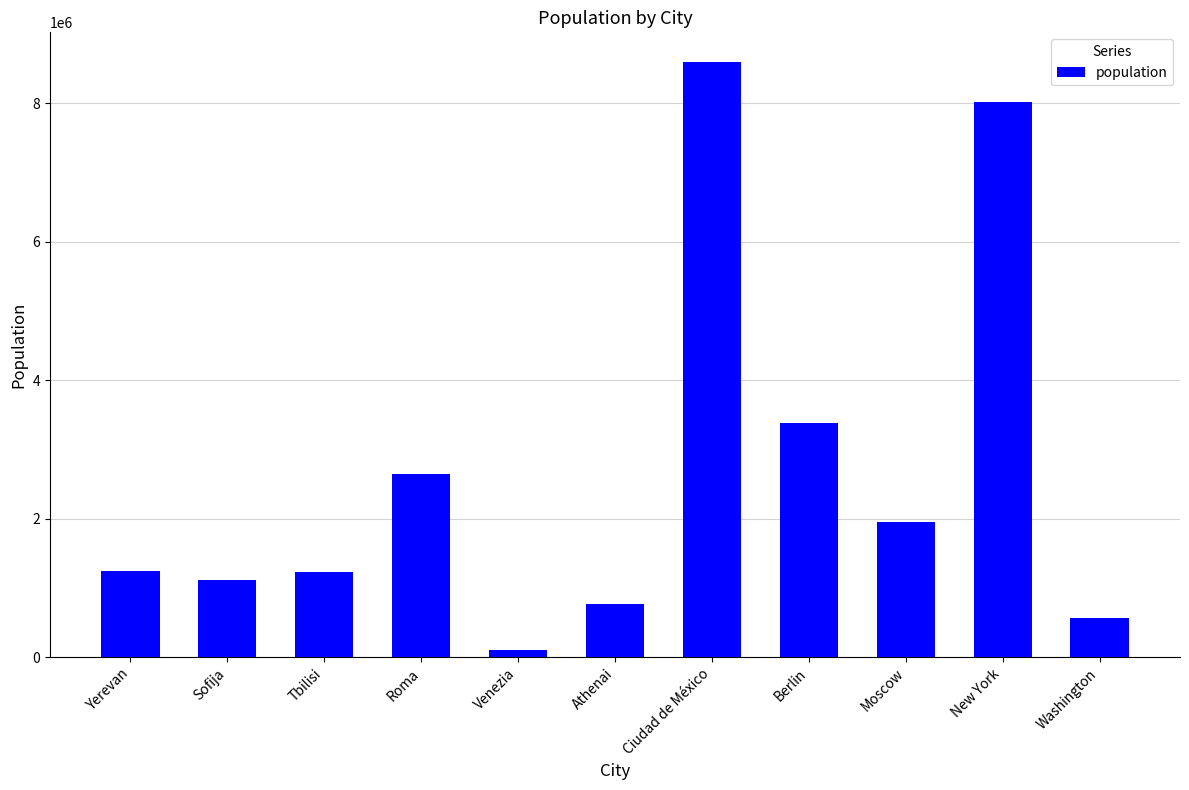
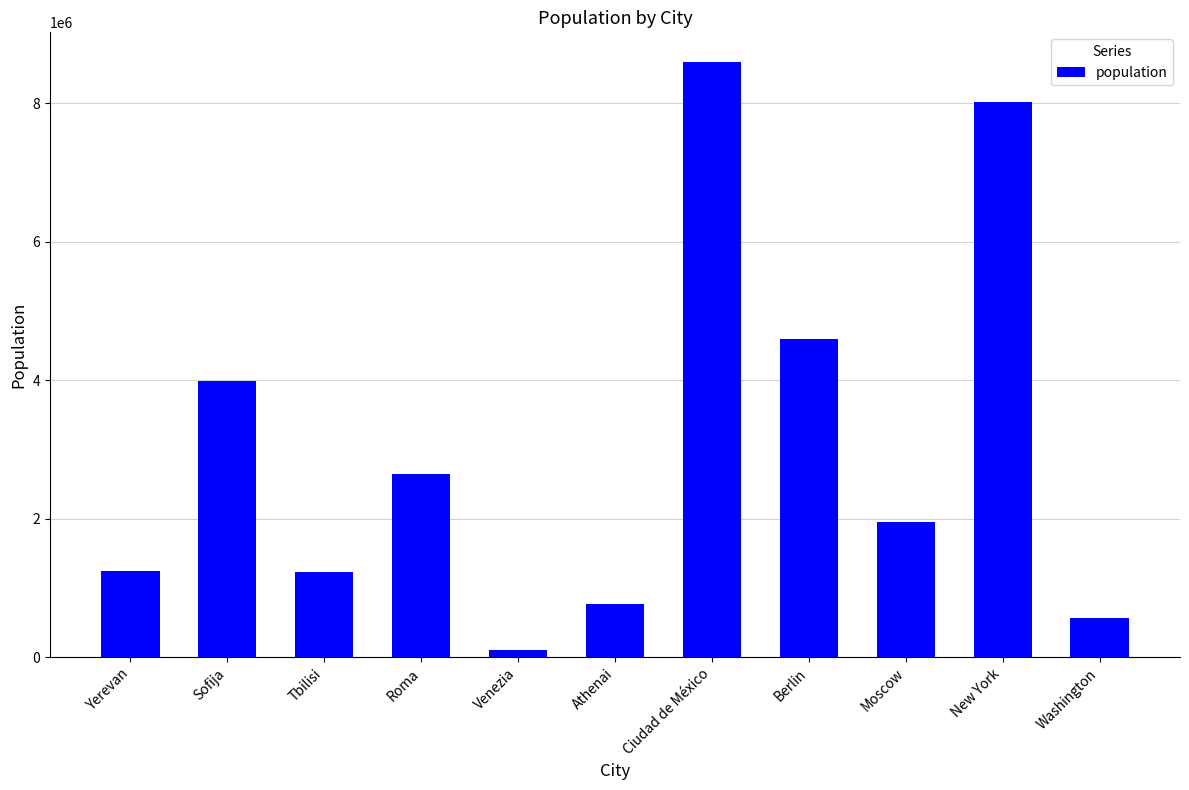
  {
    "Yerevan": 1200000,
-   "Sofija": 1100000,
+   "Sofija": 4000000,
    "Tbilisi": 1200000,
    "Roma": 2600000,
    "Venezia": 100000,
    "Athenai": 800000,
    "Ciudad de México": 8600000,
-   "Berlin": 3400000,
+   "Berlin": 4600000,
    "Moscow": 2000000,
    "New York": 8000000,
    "Washington": 600000
  }
